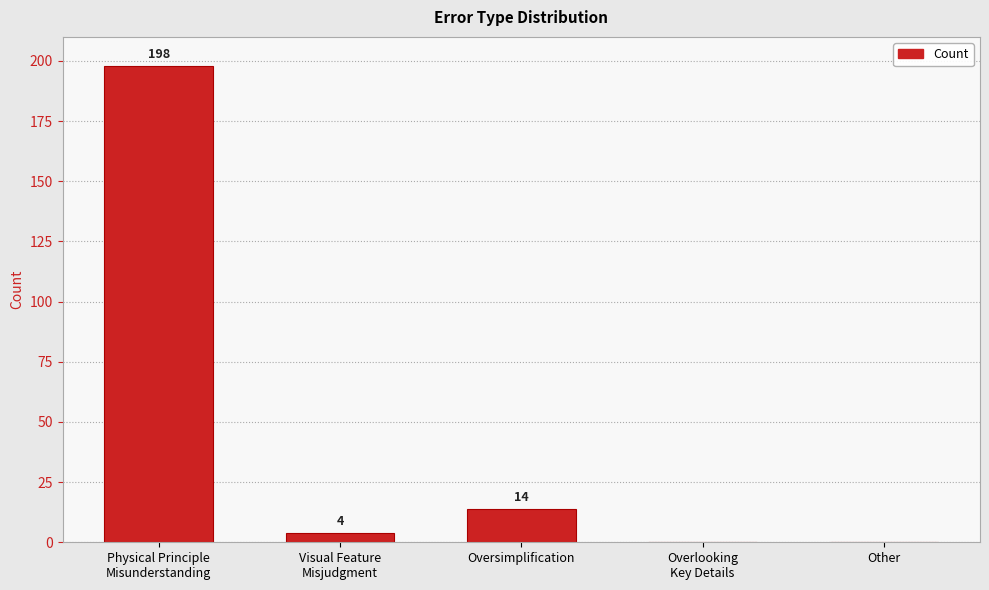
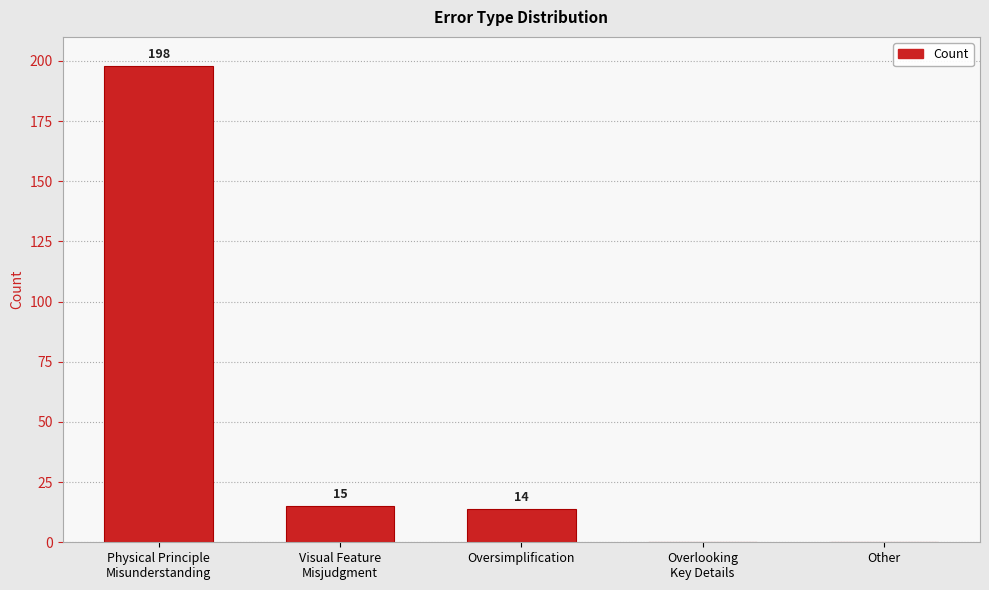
  {
    "Physical Principle Misunderstanding": 198,
-   "Visual Feature Misjudgment": 4,
+   "Visual Feature Misjudgment": 15,
    "Oversimplification": 14
  }
